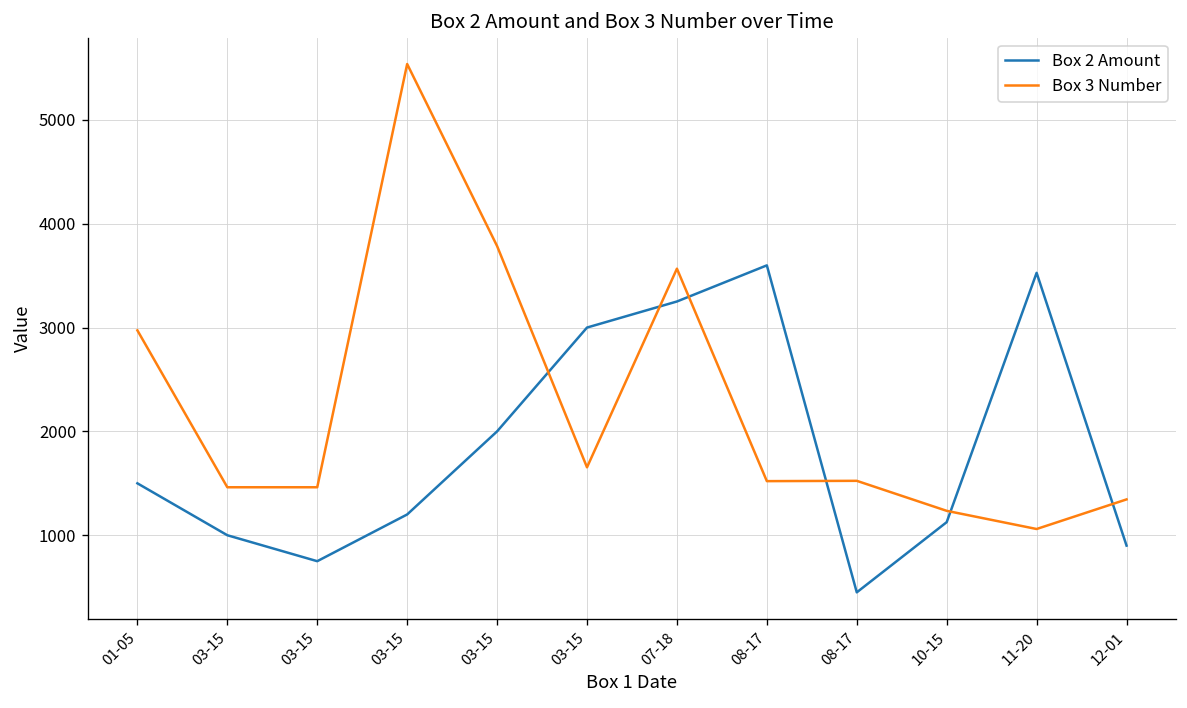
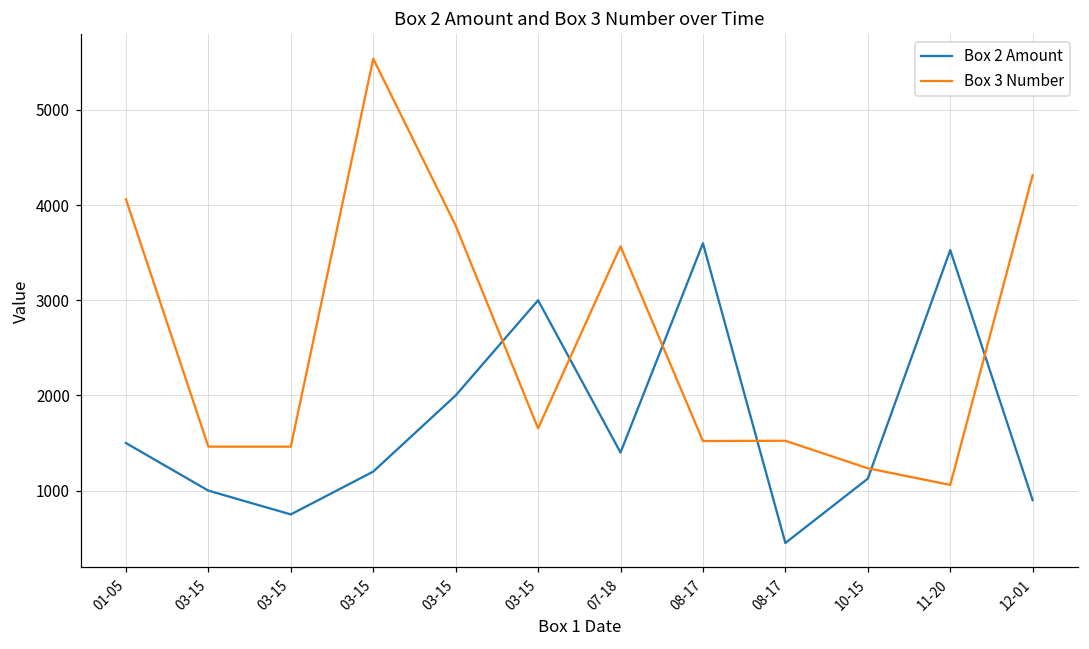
  {
    "Box 2 Amount": {
      "01-05": 1500,
-     "07-18": 3300,
+     "07-18": 1400,
      "10-15": 1100,
      "11-20": 3500,
      "12-01": 900
    },
    "Box 3 Number": {
-     "01-05": 3000,
+     "01-05": 4100,
      "07-18": 3600,
      "10-15": 1200,
      "11-20": 1100,
-     "12-01": 1300
+     "12-01": 4300
    }
  }
